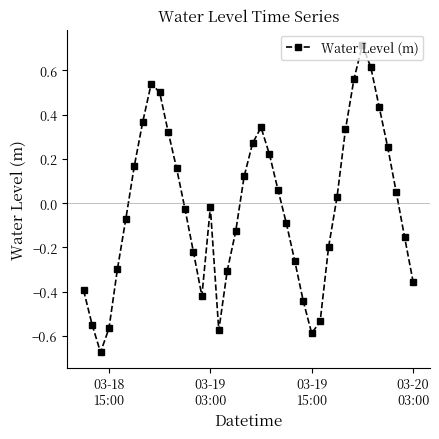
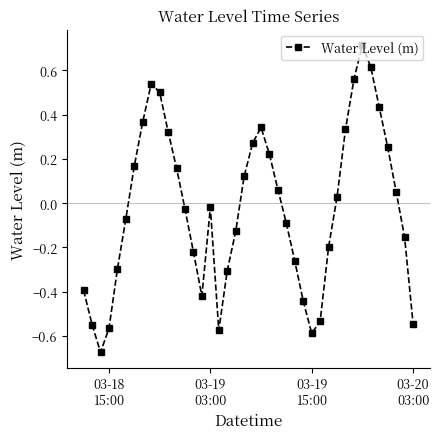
  {
    "03-18 15:00": -0.57,
    "03-19 03:00": -0.02,
    "03-19 15:00": -0.59,
-   "03-20 03:00": -0.35
+   "03-20 03:00": -0.54
  }
